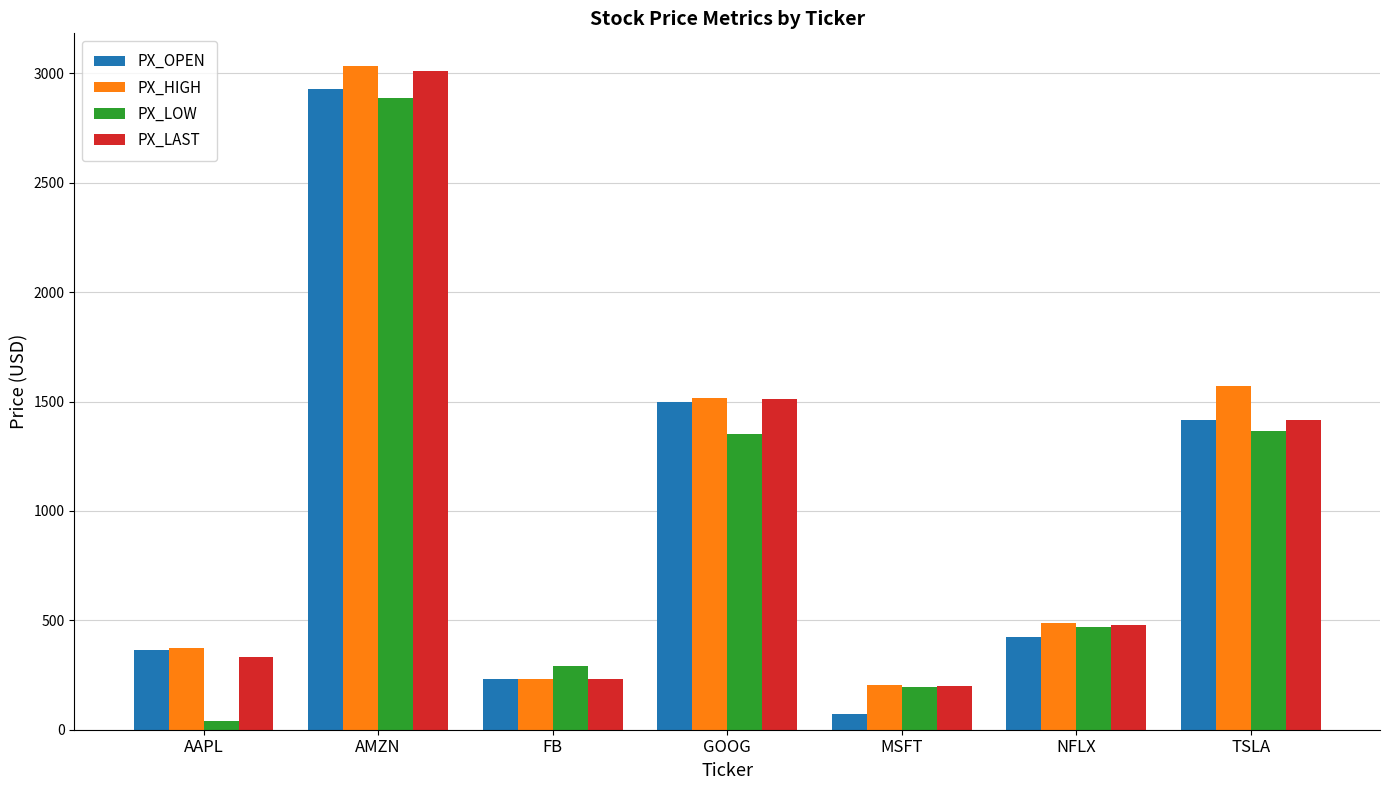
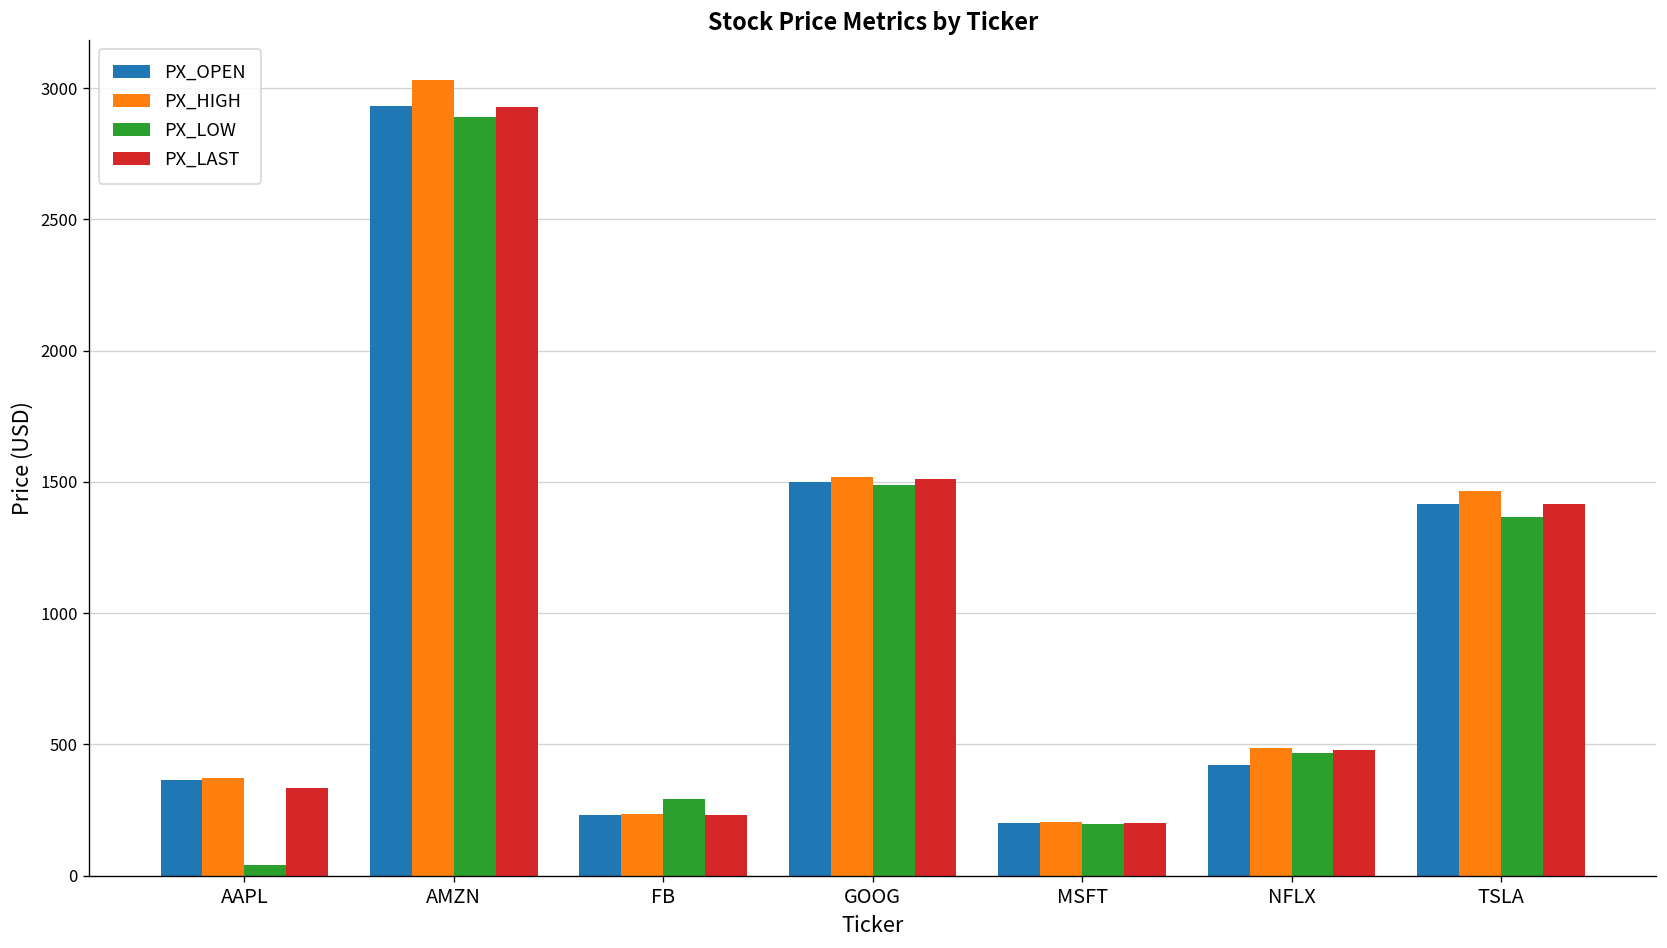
  {
    "PX_OPEN": {
      "AAPL": 360,
      "AMZN": 2930,
      "FB": 230,
      "GOOG": 1500,
-     "MSFT": 70,
+     "MSFT": 200,
      "NFLX": 420,
      "TSLA": 1420
    },
    "PX_HIGH": {
      "AAPL": 370,
      "AMZN": 3030,
      "FB": 230,
      "GOOG": 1520,
      "MSFT": 200,
      "NFLX": 490,
-     "TSLA": 1570
+     "TSLA": 1470
    },
    "PX_LOW": {
      "AAPL": 40,
      "AMZN": 2890,
      "FB": 290,
-     "GOOG": 1350,
+     "GOOG": 1490,
      "MSFT": 200,
      "NFLX": 470,
      "TSLA": 1370
    },
    "PX_LAST": {
      "AAPL": 330,
-     "AMZN": 3010,
+     "AMZN": 2930,
      "FB": 230,
      "GOOG": 1510,
      "MSFT": 200,
      "NFLX": 480,
      "TSLA": 1420
    }
  }
